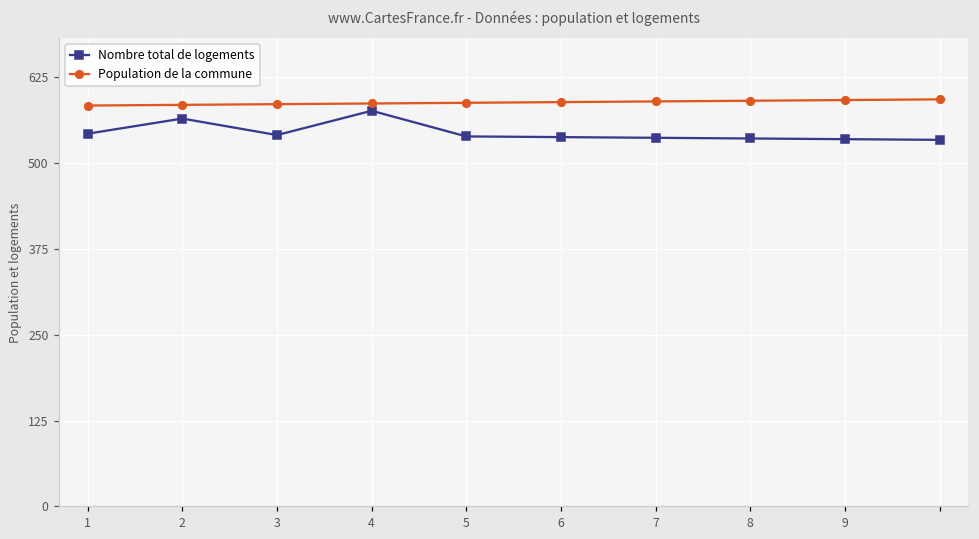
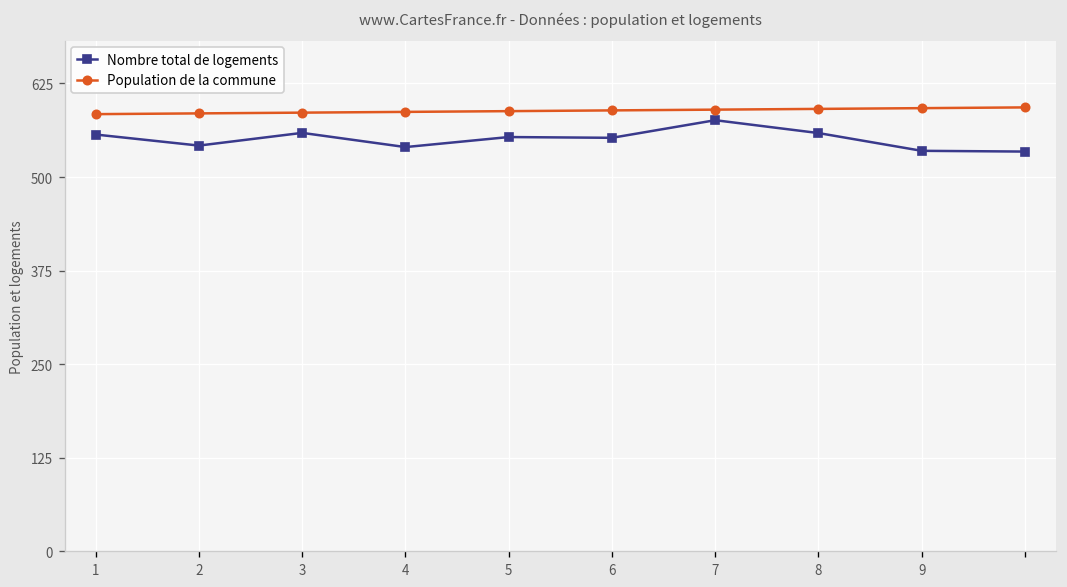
  {
    "Nombre total de logements": {
-     "1": 540,
-     "2": 570,
-     "3": 540,
-     "4": 580,
-     "5": 540,
-     "6": 540,
-     "7": 540,
-     "8": 540
+     "1": 560,
+     "2": 540,
+     "3": 560,
+     "4": 540,
+     "5": 550,
+     "6": 550,
+     "7": 580,
+     "8": 560
    },
    "Population de la commune": {
      "1": 580,
      "2": 590,
      "3": 590,
      "4": 590,
      "5": 590,
      "6": 590,
      "7": 590,
      "8": 590
    }
  }
